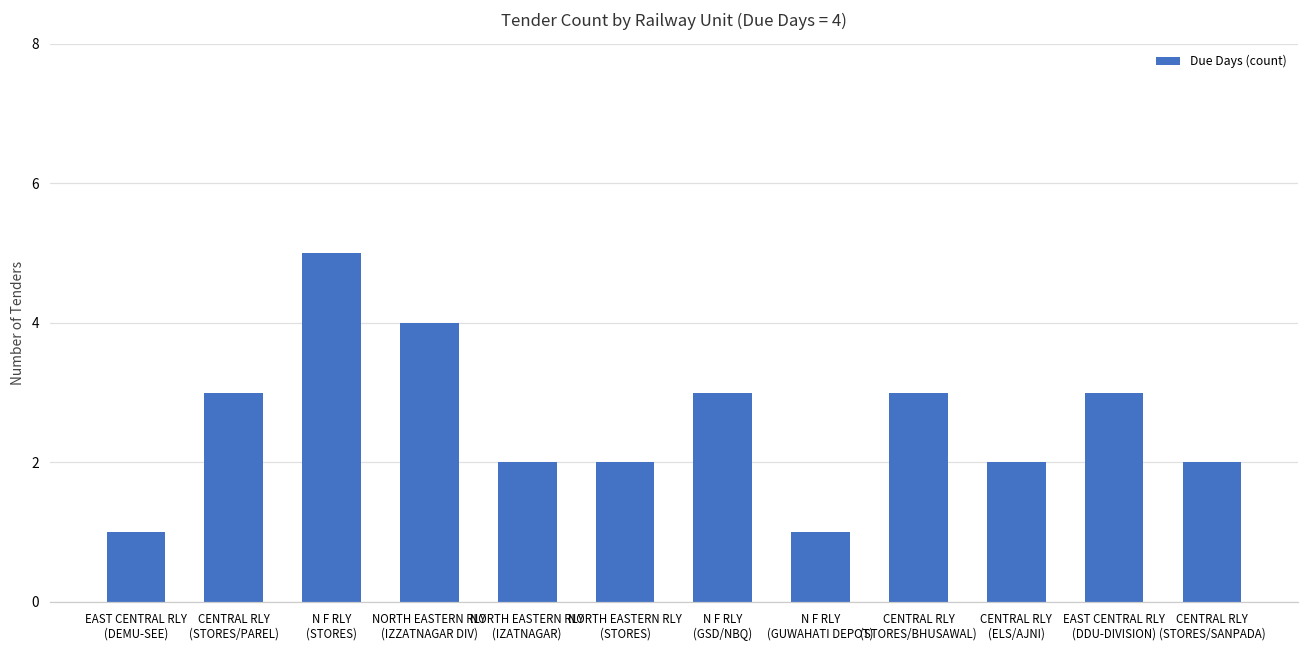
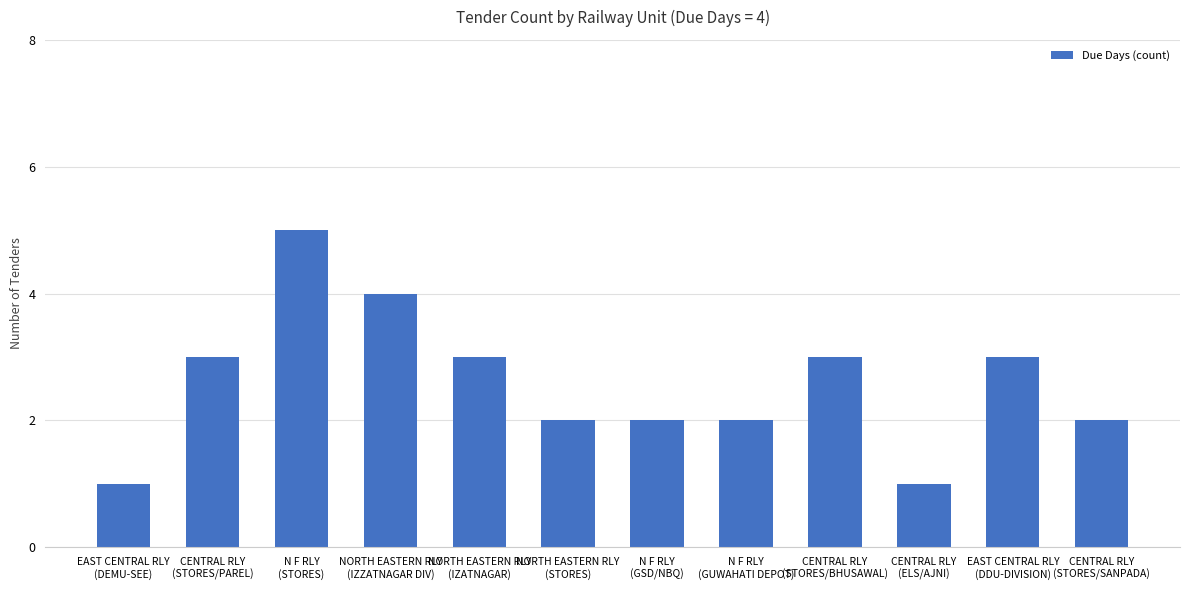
  {
    "EAST CENTRAL RLY (DEMU-SEE)": 1,
    "CENTRAL RLY (STORES/PAREL)": 3,
    "N F RLY (STORES)": 5,
    "NORTH EASTERN RLY (IZZATNAGAR DIV)": 4,
-   "NORTH EASTERN RLY (IZATNAGAR)": 2,
+   "NORTH EASTERN RLY (IZATNAGAR)": 3,
    "NORTH EASTERN RLY (STORES)": 2,
-   "N F RLY (GSD/NBQ)": 3,
-   "N F RLY (GUWAHATI DEPOT)": 1,
+   "N F RLY (GSD/NBQ)": 2,
+   "N F RLY (GUWAHATI DEPOT)": 2,
    "CENTRAL RLY (STORES/BHUSAWAL)": 3,
-   "CENTRAL RLY (ELS/AJNI)": 2,
+   "CENTRAL RLY (ELS/AJNI)": 1,
    "EAST CENTRAL RLY (DDU-DIVISION)": 3,
    "CENTRAL RLY (STORES/SANPADA)": 2
  }
